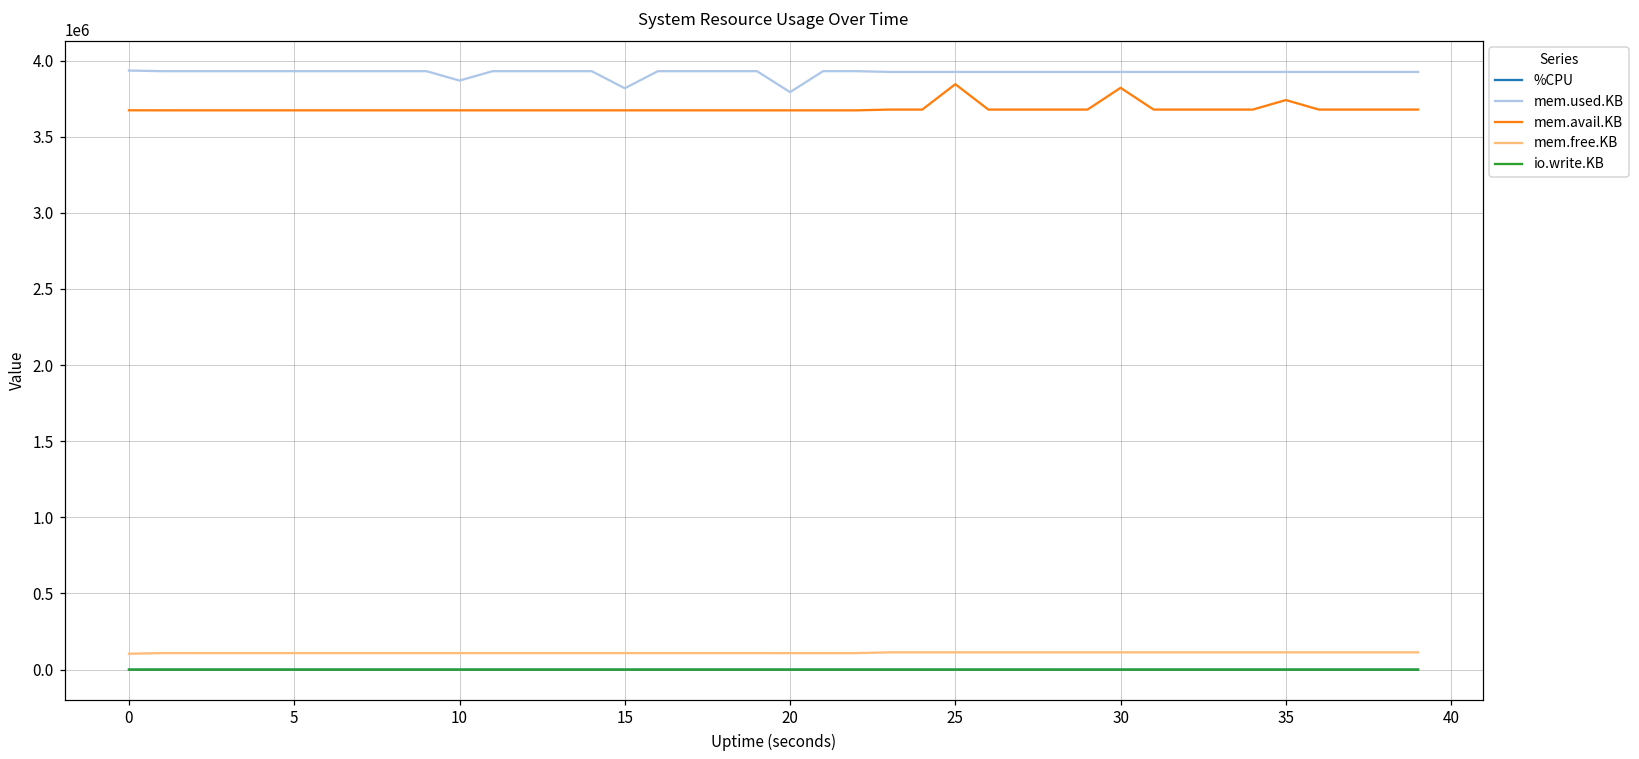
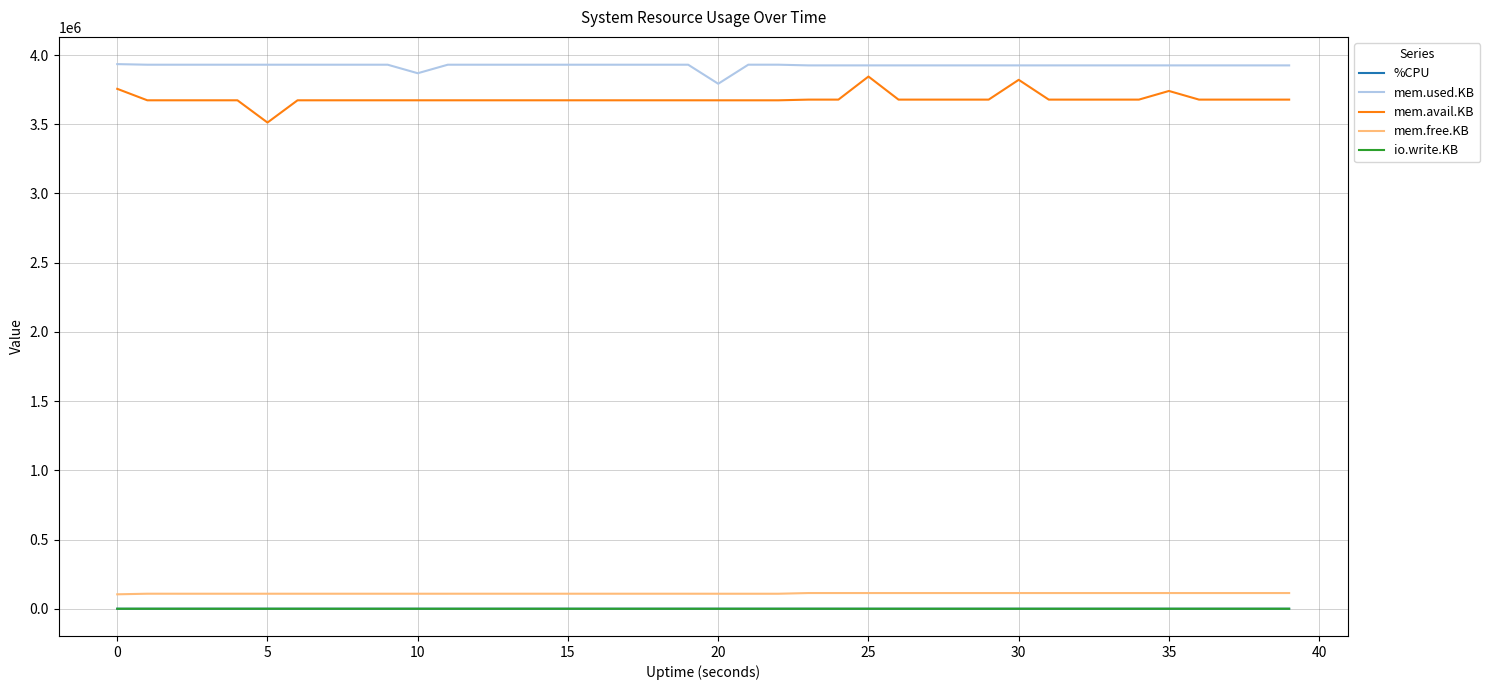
  {
    "io.write.KB": {
      "0": 0,
      "5": 0,
      "10": 0,
      "15": 0,
      "20": 0,
      "25": 0,
      "30": 0,
      "35": 0
    },
    "mem.used.KB": {
      "0": 3930000,
      "5": 3930000,
      "10": 3870000,
-     "15": 3820000,
+     "15": 3930000,
      "20": 3790000,
      "25": 3930000,
      "30": 3930000,
      "35": 3930000
    },
    "mem.avail.KB": {
-     "0": 3670000,
-     "5": 3670000,
+     "0": 3760000,
+     "5": 3510000,
      "10": 3670000,
      "15": 3670000,
      "20": 3670000,
      "25": 3840000,
      "30": 3820000,
      "35": 3740000
    },
    "mem.free.KB": {
      "0": 100000,
      "5": 110000,
      "10": 110000,
      "15": 110000,
      "20": 110000,
      "25": 110000,
      "30": 110000,
      "35": 110000
    }
  }
